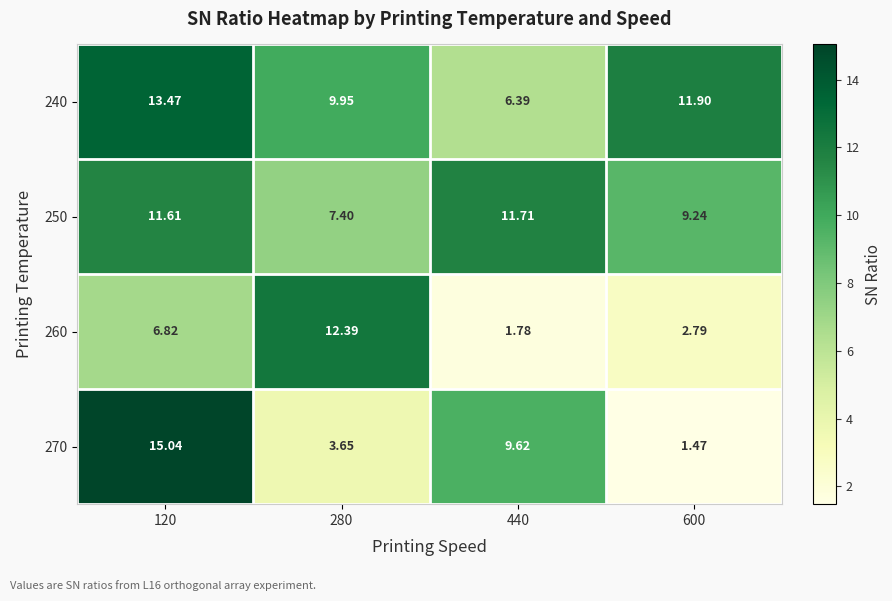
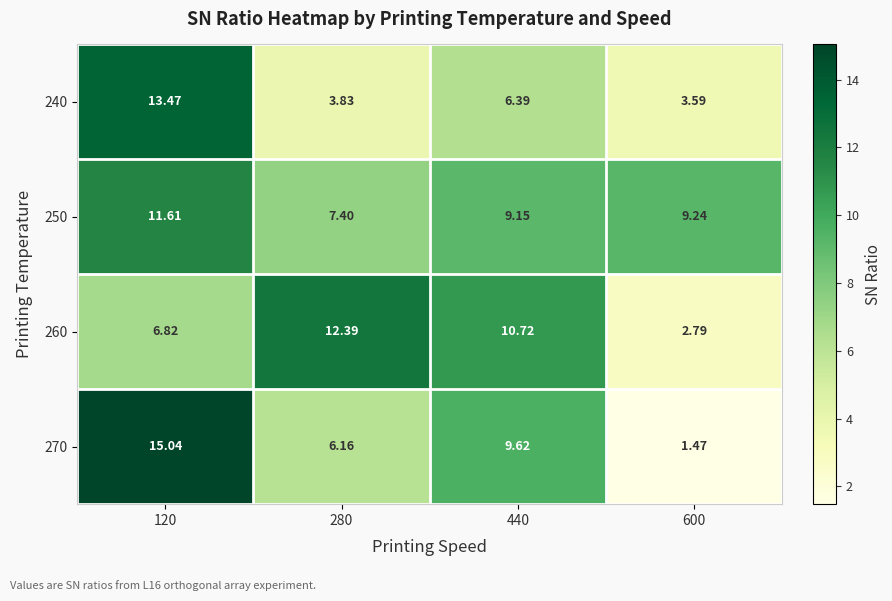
  {
    "240": {
      "120": 13.47,
-     "280": 9.95,
+     "280": 3.83,
      "440": 6.39,
-     "600": 11.90
+     "600": 3.59
    },
    "250": {
      "120": 11.61,
      "280": 7.40,
-     "440": 11.71,
+     "440": 9.15,
      "600": 9.24
    },
    "260": {
      "120": 6.82,
      "280": 12.39,
-     "440": 1.78,
+     "440": 10.72,
      "600": 2.79
    },
    "270": {
      "120": 15.04,
-     "280": 3.65,
+     "280": 6.16,
      "440": 9.62,
      "600": 1.47
    }
  }
